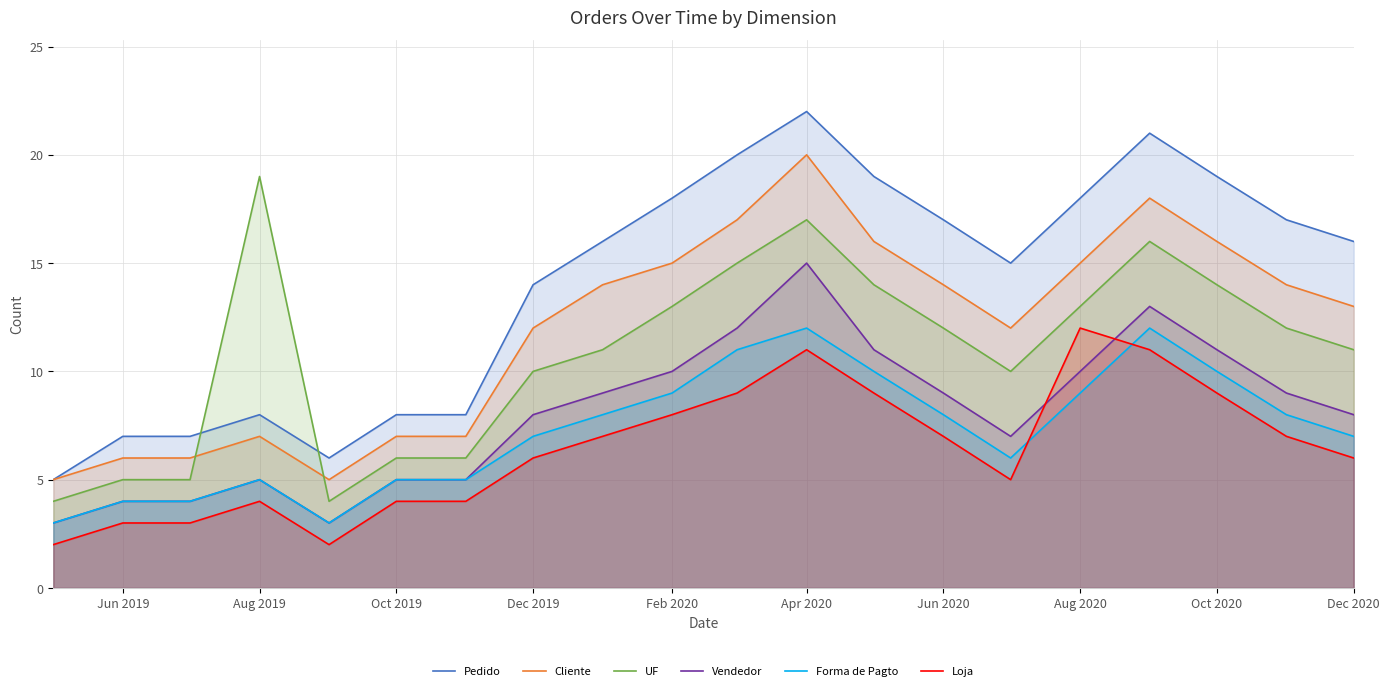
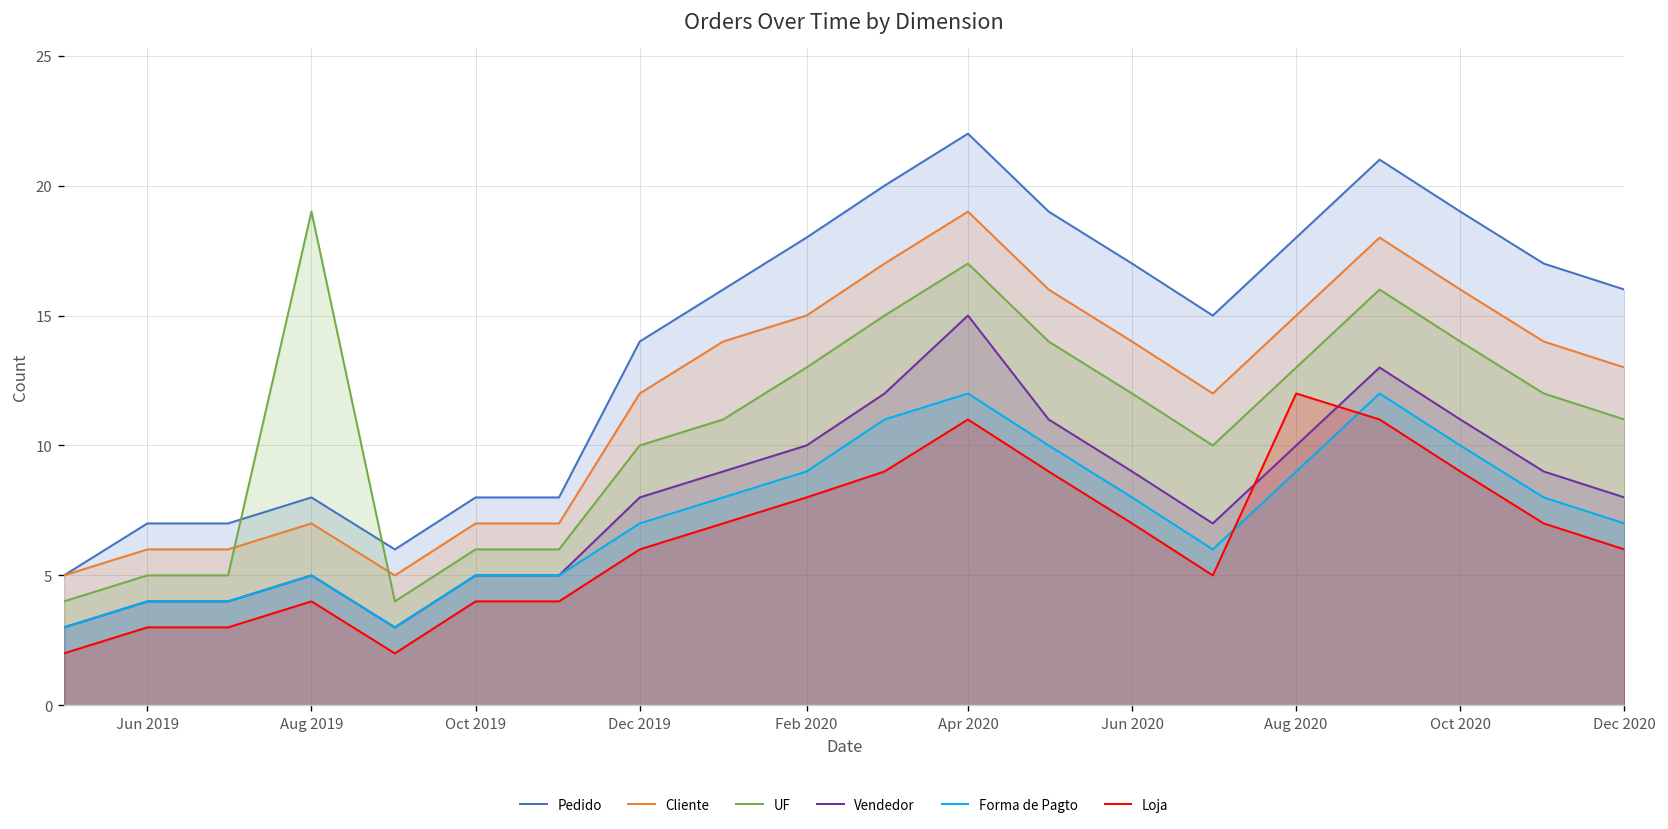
  {
    "Pedido": {
      "Jun 2019": 7,
      "Aug 2019": 8,
      "Oct 2019": 8,
      "Dec 2019": 14,
      "Feb 2020": 18,
      "Apr 2020": 22,
      "Jun 2020": 17,
      "Aug 2020": 18,
      "Oct 2020": 19,
      "Dec 2020": 16
    },
    "Cliente": {
      "Jun 2019": 6,
      "Aug 2019": 7,
      "Oct 2019": 7,
      "Dec 2019": 12,
      "Feb 2020": 15,
-     "Apr 2020": 20,
+     "Apr 2020": 19,
      "Jun 2020": 14,
      "Aug 2020": 15,
      "Oct 2020": 16,
      "Dec 2020": 13
    },
    "UF": {
      "Jun 2019": 5,
      "Aug 2019": 19,
      "Oct 2019": 6,
      "Dec 2019": 10,
      "Feb 2020": 13,
      "Apr 2020": 17,
      "Jun 2020": 12,
      "Aug 2020": 13,
      "Oct 2020": 14,
      "Dec 2020": 11
    },
    "Vendedor": {
      "Dec 2019": 8,
      "Feb 2020": 10,
      "Apr 2020": 15,
      "Jun 2020": 9,
      "Aug 2020": 10,
      "Oct 2020": 11,
      "Dec 2020": 8
    },
    "Forma de Pagto": {
      "Dec 2019": 7,
      "Feb 2020": 9,
      "Apr 2020": 12,
      "Jun 2020": 8,
      "Aug 2020": 9,
      "Oct 2020": 10,
      "Dec 2020": 7
    },
    "Loja": {
      "Jun 2019": 3,
      "Aug 2019": 4,
      "Oct 2019": 4,
      "Dec 2019": 6,
      "Feb 2020": 8,
      "Apr 2020": 11,
      "Jun 2020": 7,
      "Aug 2020": 12,
      "Oct 2020": 9,
      "Dec 2020": 6
    }
  }
